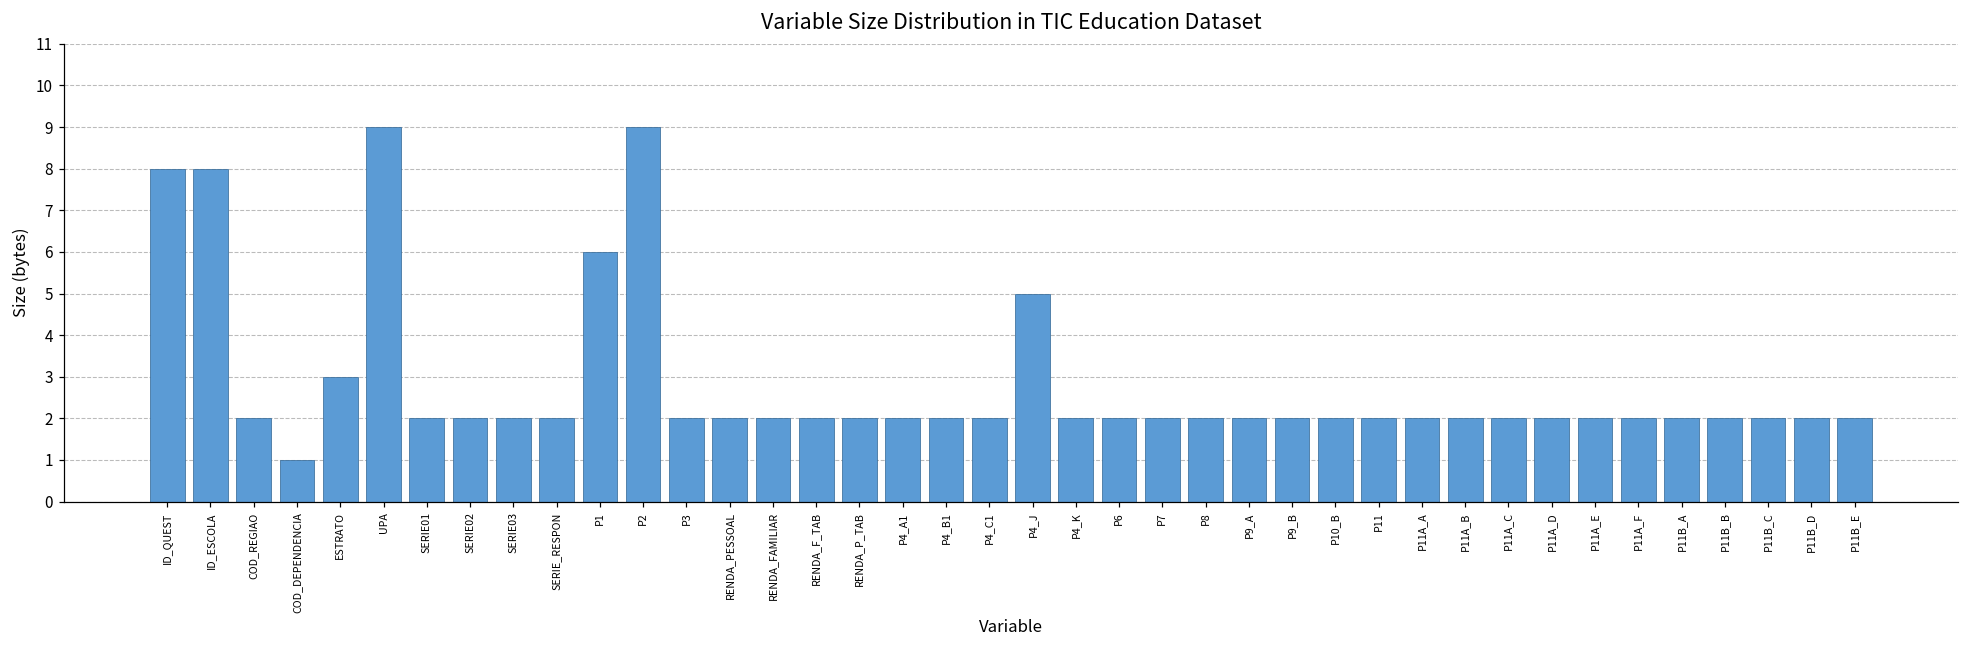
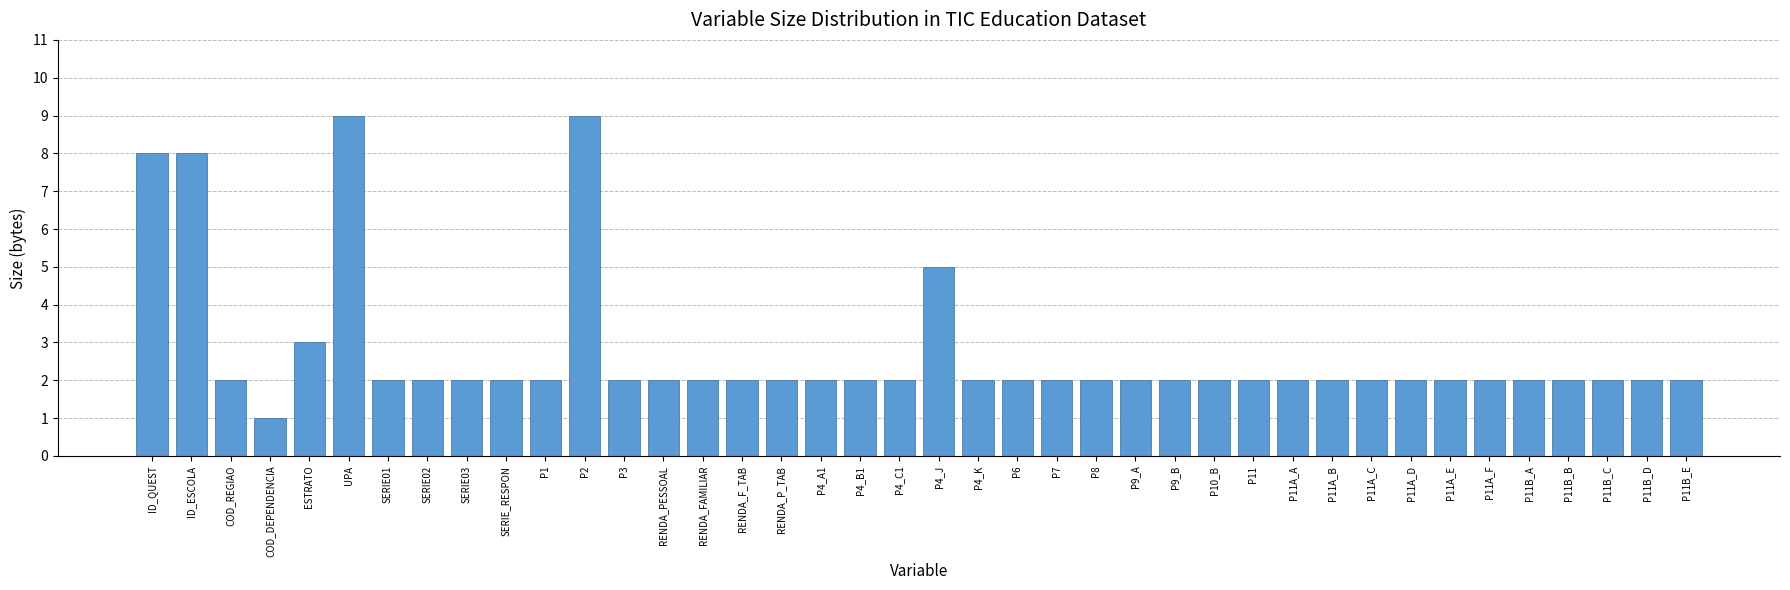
  {
    "ID_QUEST": 8,
    "ID_ESCOLA": 8,
    "COD_REGIAO": 2,
    "COD_DEPENDENCIA": 1,
    "ESTRATO": 3,
    "UPA": 9,
    "SERIE01": 2,
    "SERIE02": 2,
    "SERIE03": 2,
    "SERIE_RESPON": 2,
-   "P1": 6,
+   "P1": 2,
    "P2": 9,
    "P3": 2,
    "RENDA_PESSOAL": 2,
    "RENDA_FAMILIAR": 2,
    "RENDA_F_TAB": 2,
    "RENDA_P_TAB": 2,
    "P4_A1": 2,
    "P4_B1": 2,
    "P4_C1": 2,
    "P4_J": 5,
    "P4_K": 2,
    "P6": 2,
    "P7": 2,
    "P8": 2,
    "P9_A": 2,
    "P9_B": 2,
    "P10_B": 2,
    "P11": 2,
    "P11A_A": 2,
    "P11A_B": 2,
    "P11A_C": 2,
    "P11A_D": 2,
    "P11A_E": 2,
    "P11A_F": 2,
    "P11B_A": 2,
    "P11B_B": 2,
    "P11B_C": 2,
    "P11B_D": 2,
    "P11B_E": 2
  }
